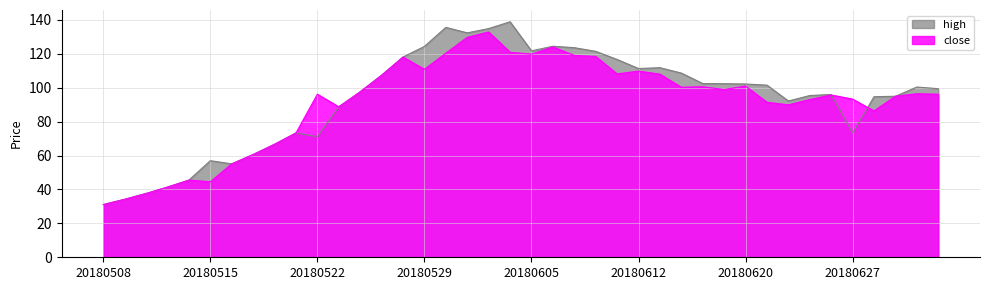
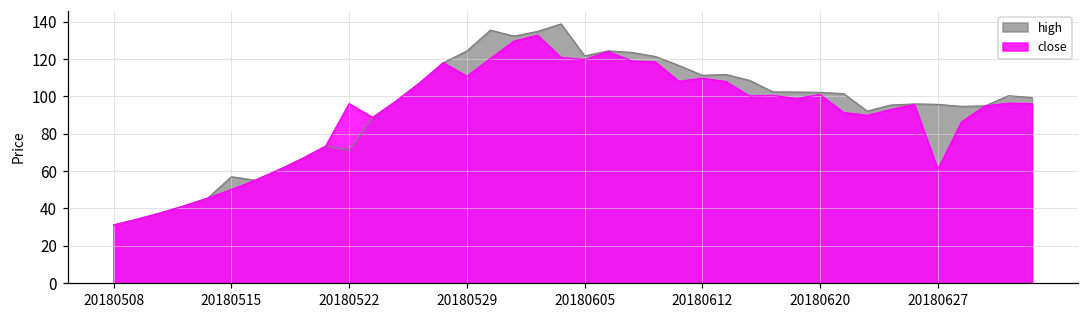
  {
    "high": {
      "20180515": 57,
      "20180522": 71,
      "20180529": 124,
      "20180605": 122,
      "20180612": 111,
-     "20180627": 73
+     "20180627": 96
    },
    "close": {
-     "20180515": 45,
+     "20180515": 50,
      "20180522": 96,
      "20180529": 111,
      "20180605": 120,
      "20180612": 110,
-     "20180627": 93
+     "20180627": 61
    }
  }
